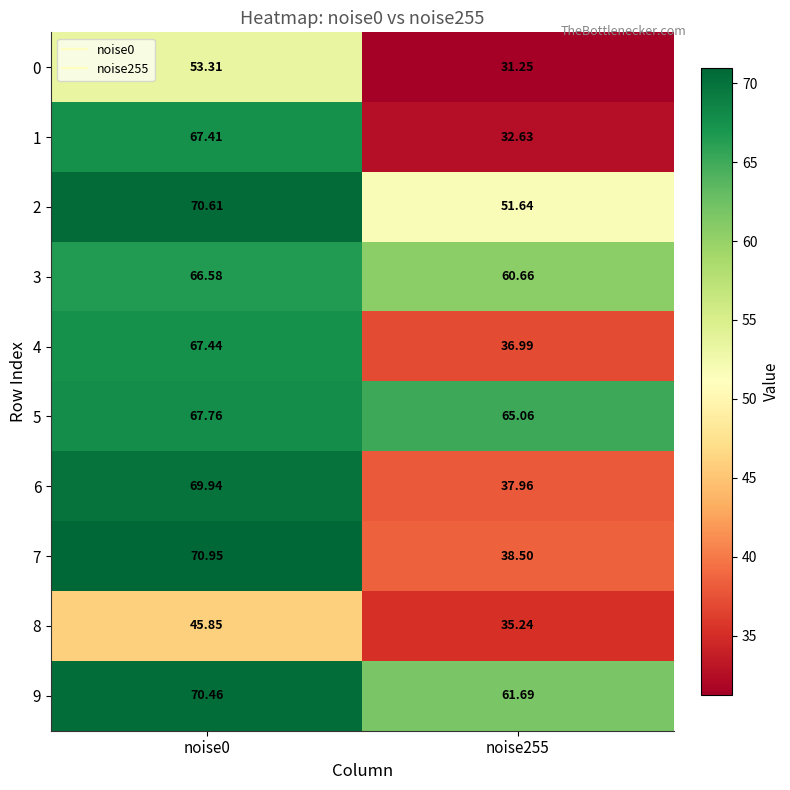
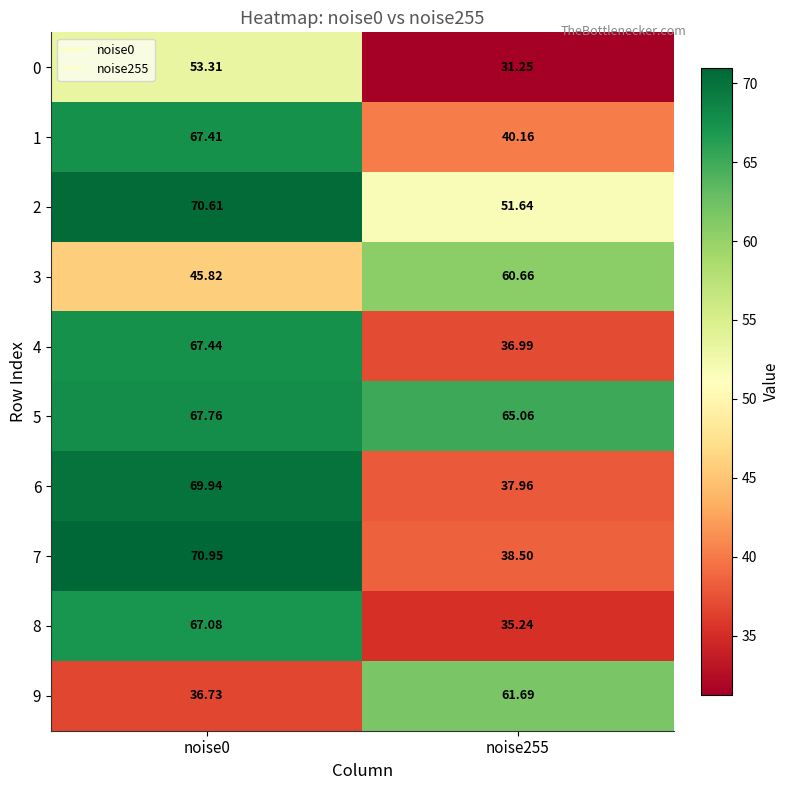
  {
    "0": {
      "noise0": 53.31,
      "noise255": 31.25
    },
    "1": {
      "noise0": 67.41,
-     "noise255": 32.63
+     "noise255": 40.16
    },
    "2": {
      "noise0": 70.61,
      "noise255": 51.64
    },
    "3": {
-     "noise0": 66.58,
+     "noise0": 45.82,
      "noise255": 60.66
    },
    "4": {
      "noise0": 67.44,
      "noise255": 36.99
    },
    "5": {
      "noise0": 67.76,
      "noise255": 65.06
    },
    "6": {
      "noise0": 69.94,
      "noise255": 37.96
    },
    "7": {
      "noise0": 70.95,
      "noise255": 38.50
    },
    "8": {
-     "noise0": 45.85,
+     "noise0": 67.08,
      "noise255": 35.24
    },
    "9": {
-     "noise0": 70.46,
+     "noise0": 36.73,
      "noise255": 61.69
    }
  }
